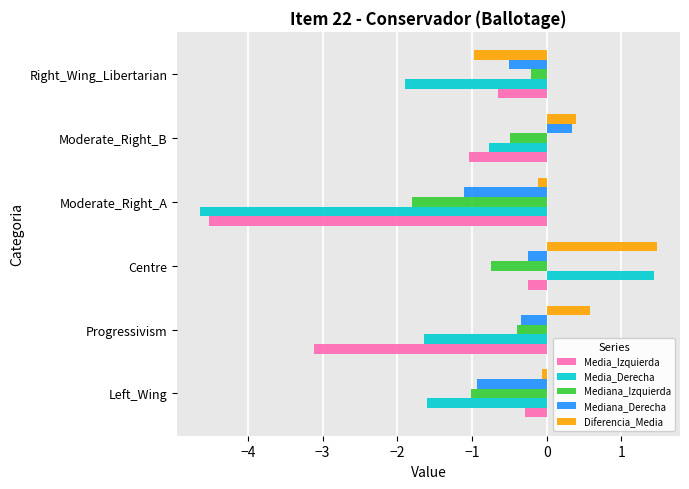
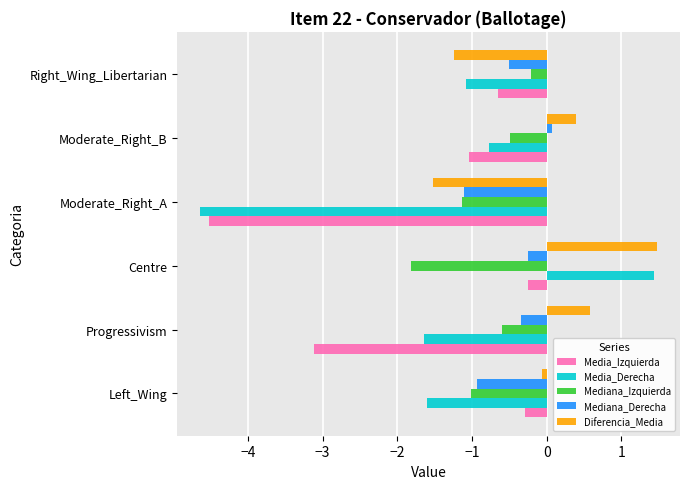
  {
    "Media_Izquierda": {
      "Right_Wing_Libertarian": -0.7,
      "Moderate_Right_B": -1.0,
      "Moderate_Right_A": -4.5,
      "Centre": -0.2,
      "Progressivism": -3.1,
      "Left_Wing": -0.3
    },
    "Media_Derecha": {
-     "Right_Wing_Libertarian": -1.9,
+     "Right_Wing_Libertarian": -1.1,
      "Moderate_Right_B": -0.8,
      "Moderate_Right_A": -4.6,
      "Centre": 1.4,
      "Progressivism": -1.6,
      "Left_Wing": -1.6
    },
    "Mediana_Izquierda": {
      "Right_Wing_Libertarian": -0.2,
      "Moderate_Right_B": -0.5,
-     "Moderate_Right_A": -1.8,
-     "Centre": -0.7,
-     "Progressivism": -0.4,
+     "Moderate_Right_A": -1.1,
+     "Centre": -1.8,
+     "Progressivism": -0.6,
      "Left_Wing": -1.0
    },
    "Mediana_Derecha": {
      "Right_Wing_Libertarian": -0.5,
-     "Moderate_Right_B": 0.3,
+     "Moderate_Right_B": 0.1,
      "Moderate_Right_A": -1.1,
      "Centre": -0.3,
      "Progressivism": -0.3,
      "Left_Wing": -0.9
    },
    "Diferencia_Media": {
-     "Right_Wing_Libertarian": -1.0,
+     "Right_Wing_Libertarian": -1.2,
      "Moderate_Right_B": 0.4,
-     "Moderate_Right_A": -0.1,
+     "Moderate_Right_A": -1.5,
      "Centre": 1.5,
      "Progressivism": 0.6,
      "Left_Wing": -0.1
    }
  }
